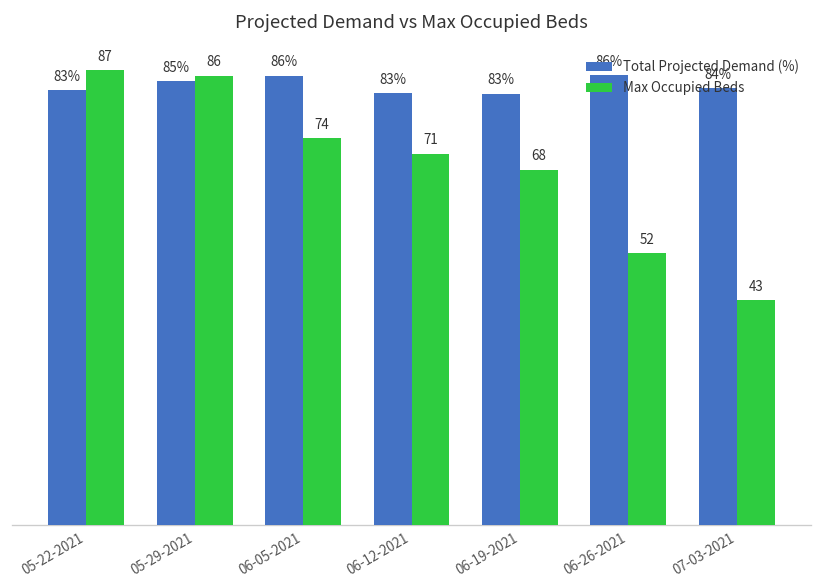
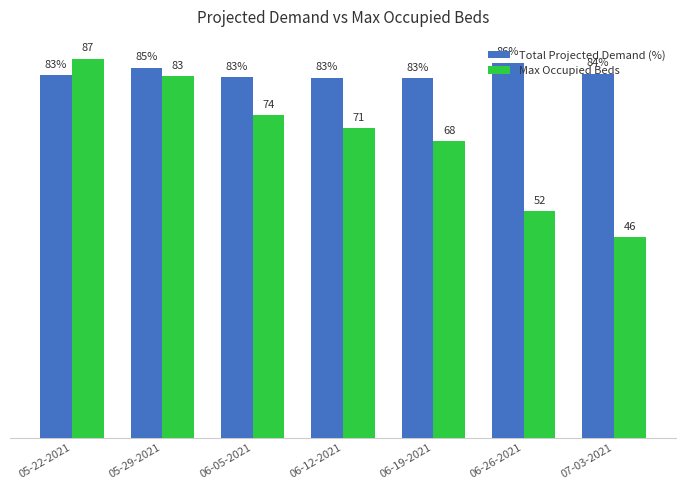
  {
    "Total Projected Demand (%)": {
      "05-22-2021": "83%",
      "05-29-2021": "85%",
-     "06-05-2021": "86%",
+     "06-05-2021": "83%",
      "06-12-2021": "83%",
      "06-19-2021": "83%",
      "06-26-2021": "86%",
      "07-03-2021": "84%"
    },
    "Max Occupied Beds": {
      "05-22-2021": "87",
-     "05-29-2021": "86",
+     "05-29-2021": "83",
      "06-05-2021": "74",
      "06-12-2021": "71",
      "06-19-2021": "68",
      "06-26-2021": "52",
-     "07-03-2021": "43"
+     "07-03-2021": "46"
    }
  }
